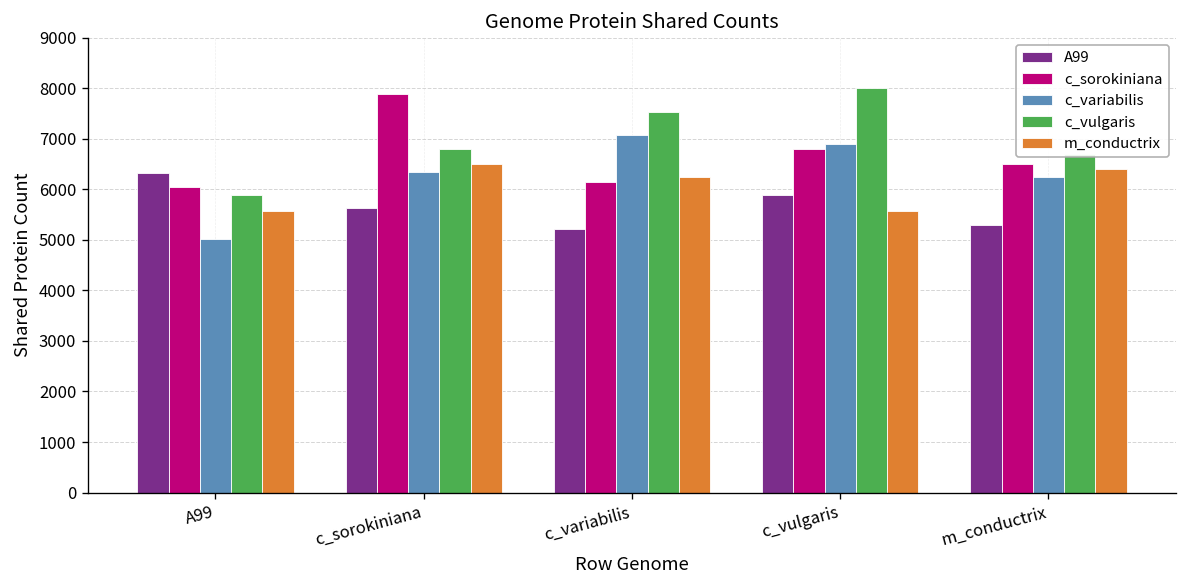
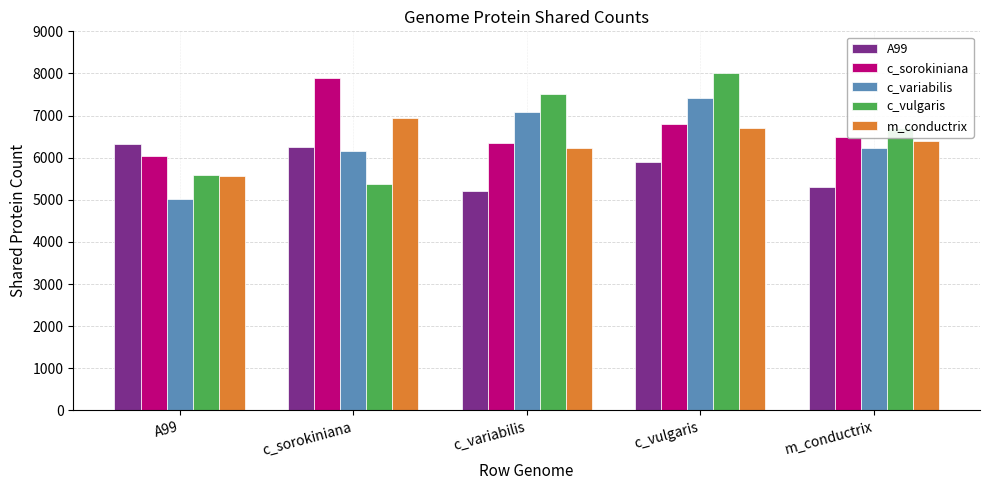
  {
    "A99": {
      "A99": 6300,
-     "c_sorokiniana": 5600,
+     "c_sorokiniana": 6300,
      "c_variabilis": 5200,
      "c_vulgaris": 5900,
      "m_conductrix": 5300
    },
    "c_sorokiniana": {
      "A99": 6000,
      "c_sorokiniana": 7900,
-     "c_variabilis": 6100,
+     "c_variabilis": 6300,
      "c_vulgaris": 6800
    },
    "c_variabilis": {
      "A99": 5000,
-     "c_sorokiniana": 6300,
+     "c_sorokiniana": 6100,
      "c_variabilis": 7100,
-     "c_vulgaris": 6900,
+     "c_vulgaris": 7400,
      "m_conductrix": 6200
    },
    "c_vulgaris": {
-     "A99": 5900,
-     "c_sorokiniana": 6800,
+     "A99": 5600,
+     "c_sorokiniana": 5400,
      "c_variabilis": 7500,
      "c_vulgaris": 8000
    },
    "m_conductrix": {
      "A99": 5600,
-     "c_sorokiniana": 6500,
+     "c_sorokiniana": 7000,
      "c_variabilis": 6200,
-     "c_vulgaris": 5600,
+     "c_vulgaris": 6700,
      "m_conductrix": 6400
    }
  }
